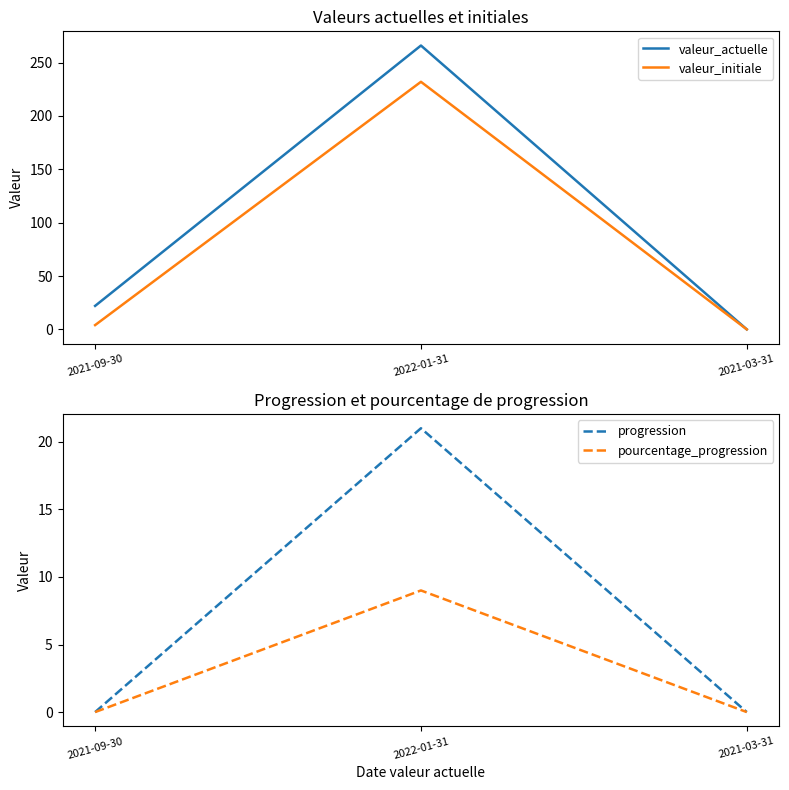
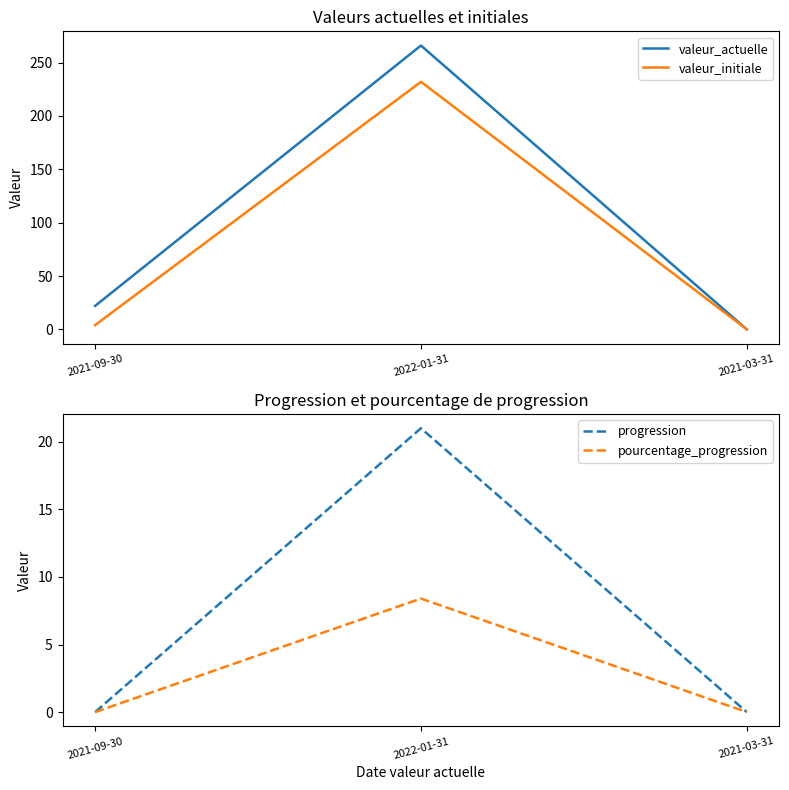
  {
    "Valeurs actuelles et initiales": {
      "valeur_actuelle": {
        "2021-09-30": 22,
        "2022-01-31": 266
      },
      "valeur_initiale": {
        "2021-09-30": 4,
        "2022-01-31": 232
      }
    },
    "Progression et pourcentage de progression": {
      "progression": {
        "2022-01-31": 21.0
      },
      "pourcentage_progression": {
-       "2022-01-31": 9.0
+       "2022-01-31": 8.4
      }
    }
  }
